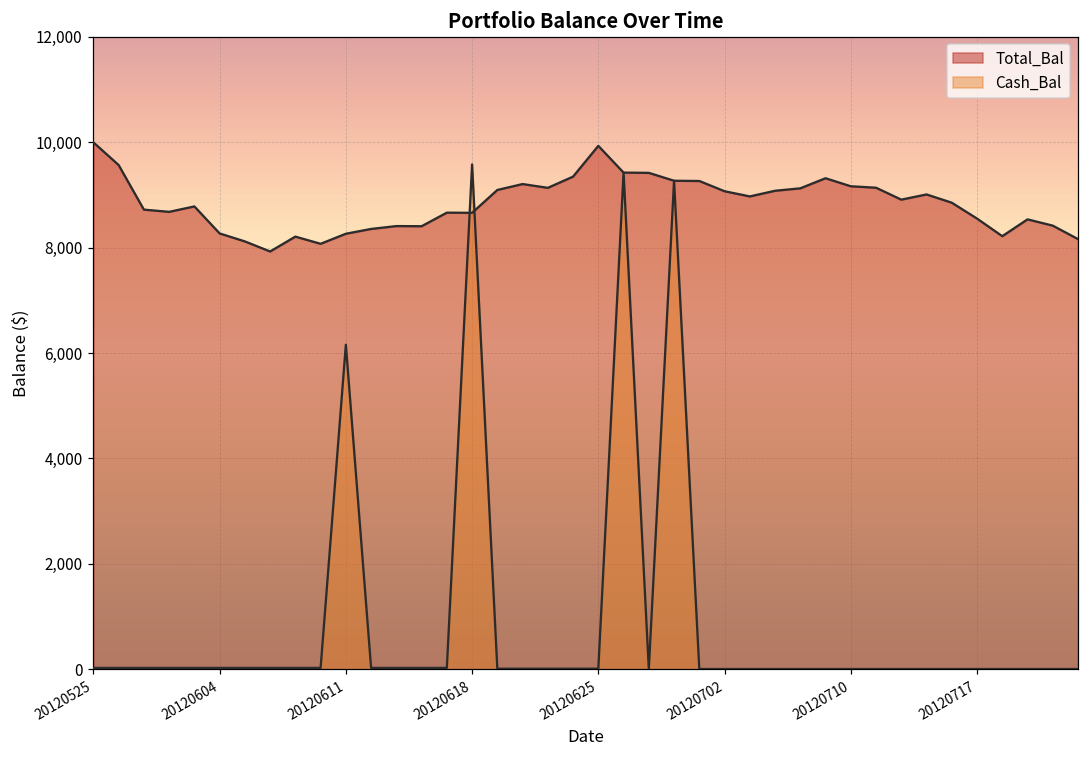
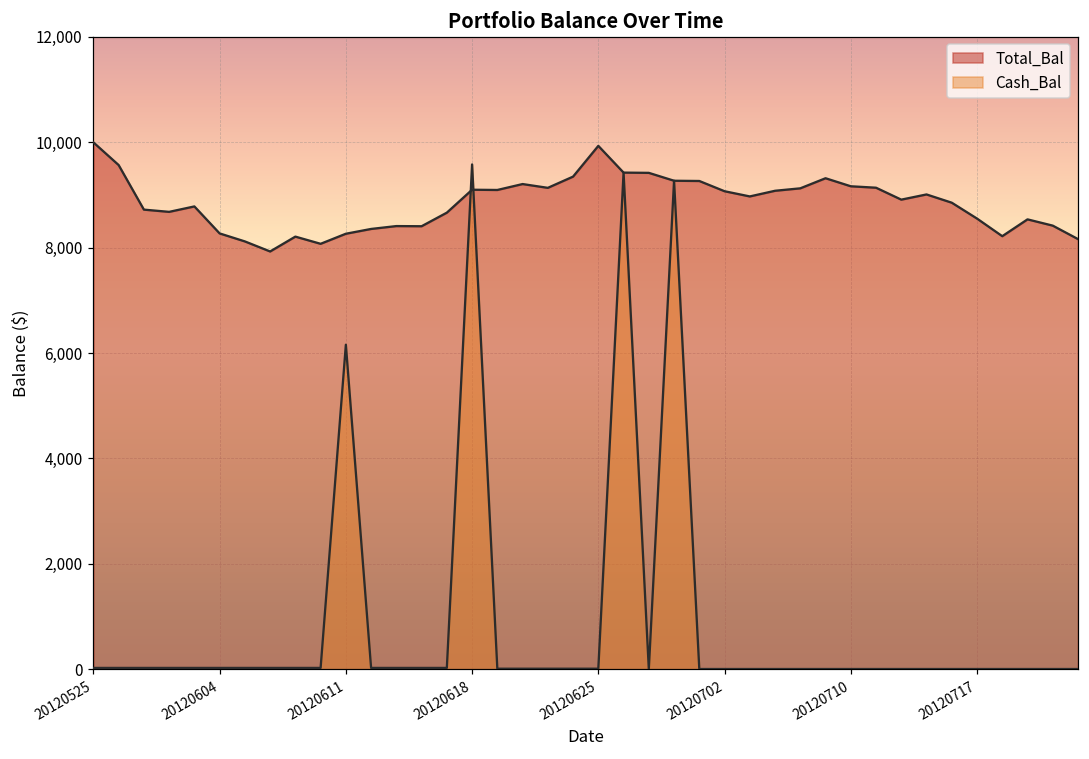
  {
    "Total_Bal": {
      "20120525": "10,000",
      "20120604": "8,300",
      "20120611": "8,300",
-     "20120618": "8,700",
+     "20120618": "9,100",
      "20120625": "9,900",
      "20120702": "9,100",
      "20120710": "9,200",
      "20120717": "8,500"
    },
    "Cash_Bal": {
      "20120525": "0",
      "20120604": "0",
      "20120611": "6,200",
      "20120618": "9,600",
      "20120625": "0",
      "20120702": "0",
      "20120710": "0",
      "20120717": "0"
    }
  }
